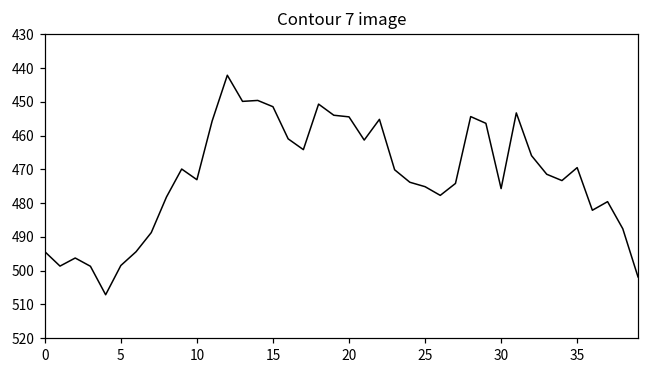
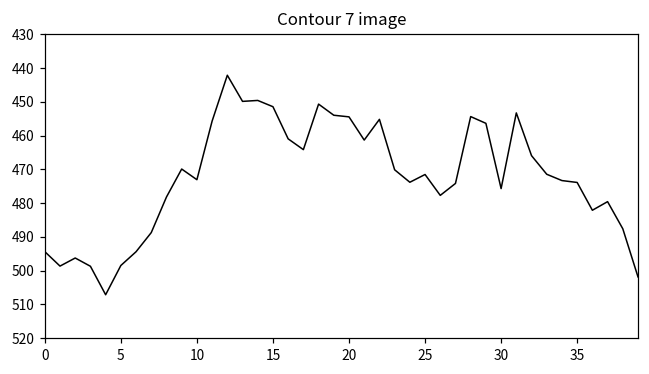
  {
    "0": 494,
    "5": 499,
    "10": 473,
    "15": 451,
    "20": 454,
-   "25": 475,
+   "25": 472,
    "30": 476,
-   "35": 469
+   "35": 474
  }
